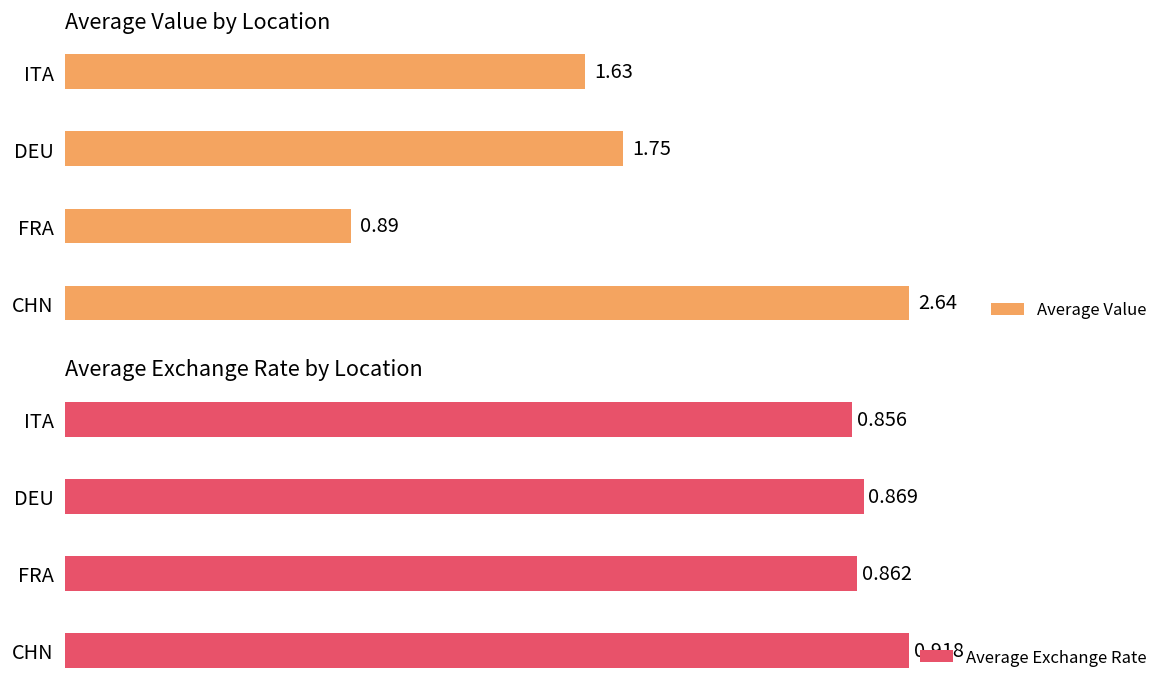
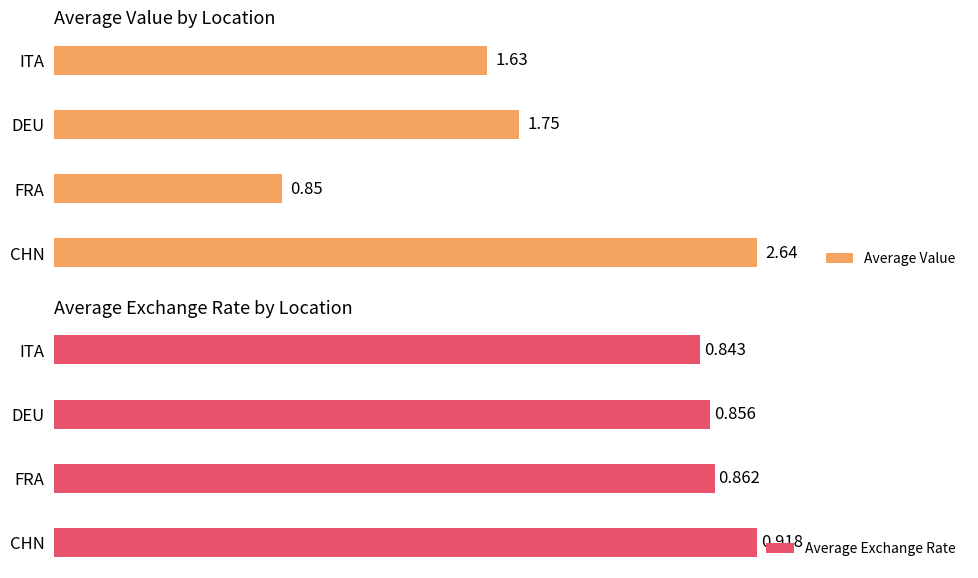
  {
    "Average Value by Location": {
      "ITA": 1.63,
      "DEU": 1.75,
-     "FRA": 0.89,
+     "FRA": 0.85,
      "CHN": 2.64
    },
    "Average Exchange Rate by Location": {
-     "ITA": 0.856,
-     "DEU": 0.869,
+     "ITA": 0.843,
+     "DEU": 0.856,
      "FRA": 0.862,
      "CHN": 0.918
    }
  }
